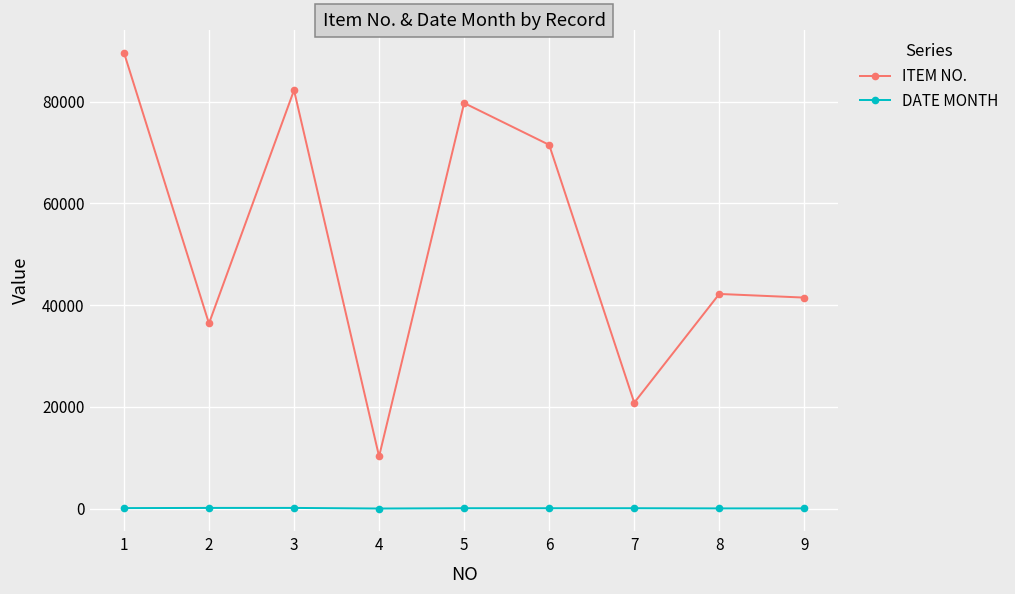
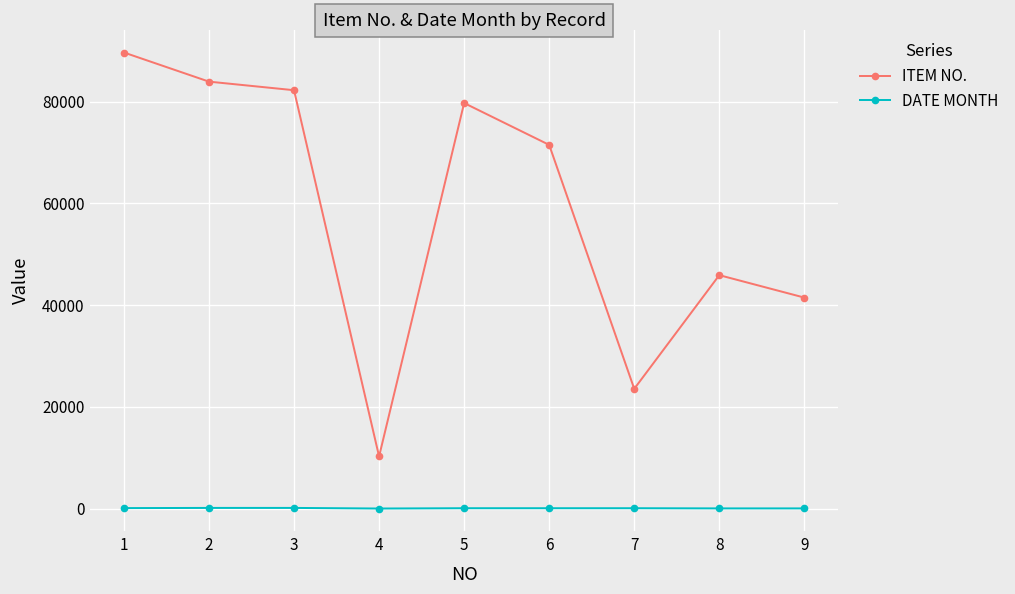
  {
    "ITEM NO.": {
      "1": 90000,
-     "2": 36000,
+     "2": 84000,
      "3": 82000,
      "4": 10000,
      "5": 80000,
      "6": 72000,
-     "7": 21000,
-     "8": 42000,
+     "7": 24000,
+     "8": 46000,
      "9": 41000
    },
    "DATE MONTH": {
      "1": 0,
      "2": 0,
      "3": 0,
      "4": 0,
      "5": 0,
      "6": 0,
      "7": 0,
      "8": 0,
      "9": 0
    }
  }
